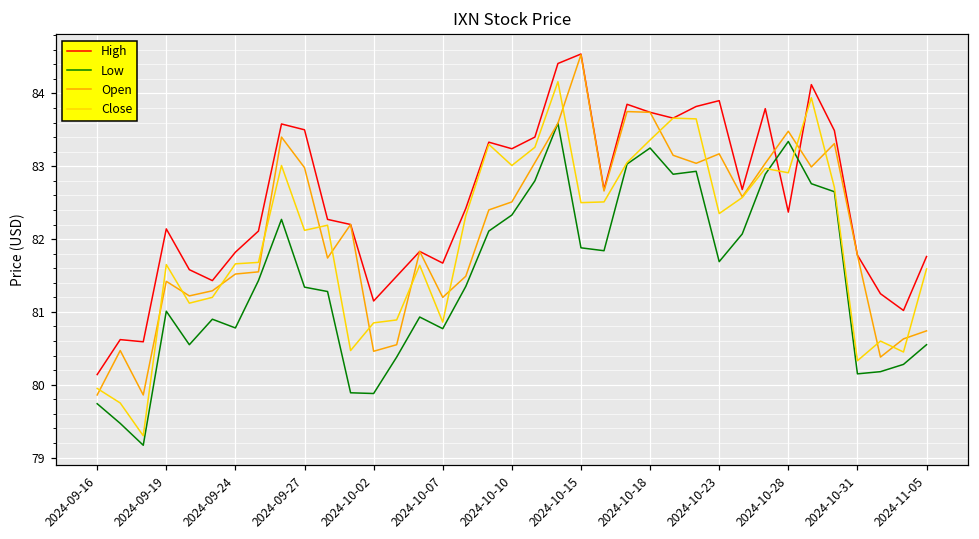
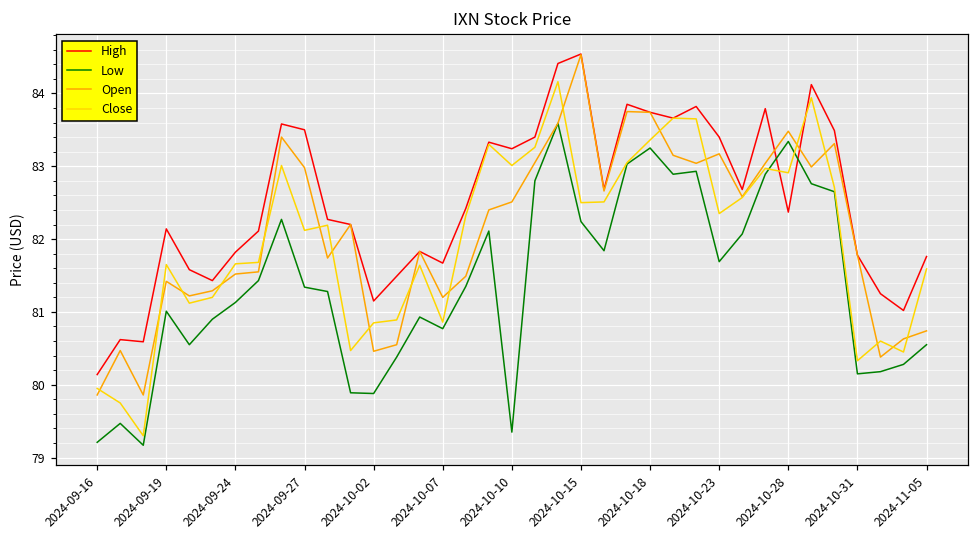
  {
    "High": {
      "2024-09-16": 80.1,
      "2024-09-19": 82.1,
      "2024-09-24": 81.8,
      "2024-09-27": 83.5,
      "2024-10-02": 81.2,
      "2024-10-07": 81.7,
      "2024-10-10": 83.2,
-     "2024-10-23": 83.9,
+     "2024-10-23": 83.4,
      "2024-10-28": 82.4,
      "2024-11-05": 81.8
    },
    "Low": {
-     "2024-09-16": 79.7,
+     "2024-09-16": 79.2,
      "2024-09-19": 81.0,
-     "2024-09-24": 80.8,
+     "2024-09-24": 81.1,
      "2024-09-27": 81.3,
      "2024-10-02": 79.9,
      "2024-10-07": 80.8,
-     "2024-10-10": 82.3,
-     "2024-10-15": 81.9,
+     "2024-10-10": 79.4,
+     "2024-10-15": 82.2,
      "2024-10-18": 83.3,
      "2024-10-23": 81.7,
      "2024-10-28": 83.3,
      "2024-10-31": 80.2,
      "2024-11-05": 80.6
    }
  }
